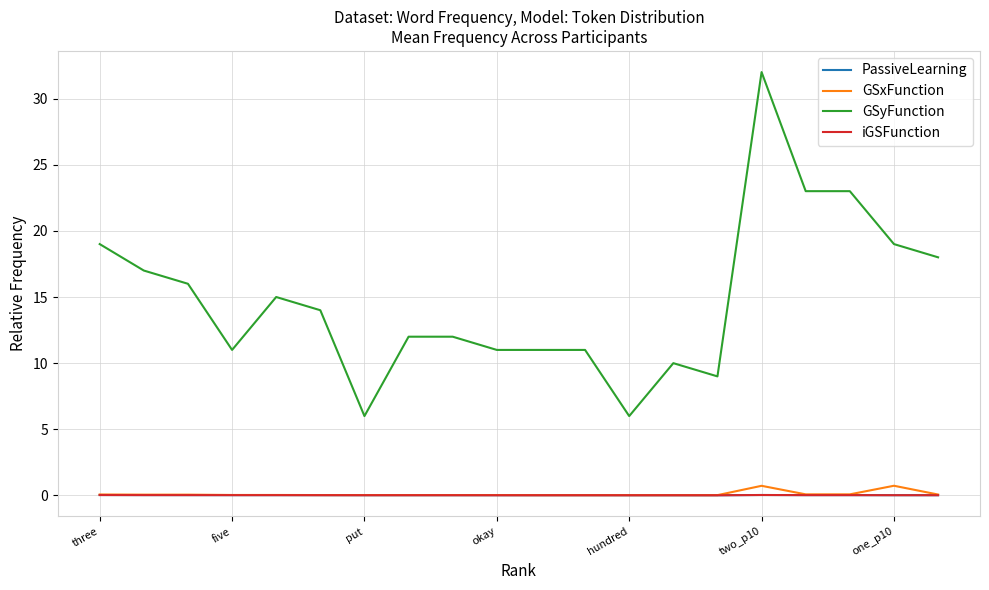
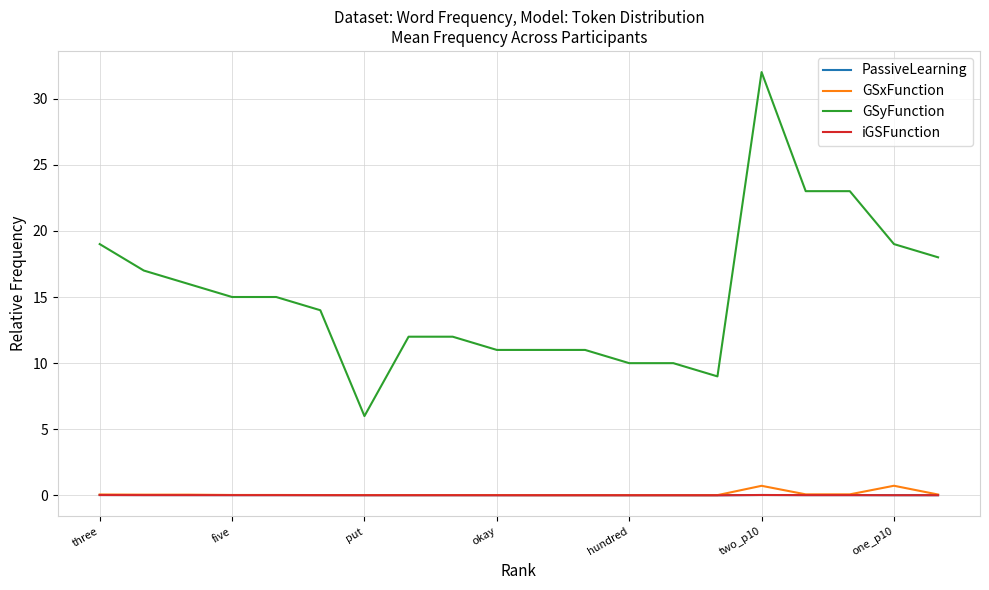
  {
    "iGSFunction": {
      "two_p10": 0,
      "one_p10": 0
    },
    "GSxFunction": {
      "two_p10": 0.7,
      "one_p10": 0.7
    },
    "GSyFunction": {
      "three": 19,
-     "five": 11,
+     "five": 15,
      "put": 6,
      "okay": 11,
-     "hundred": 6,
+     "hundred": 10,
      "two_p10": 32,
      "one_p10": 19
    }
  }
